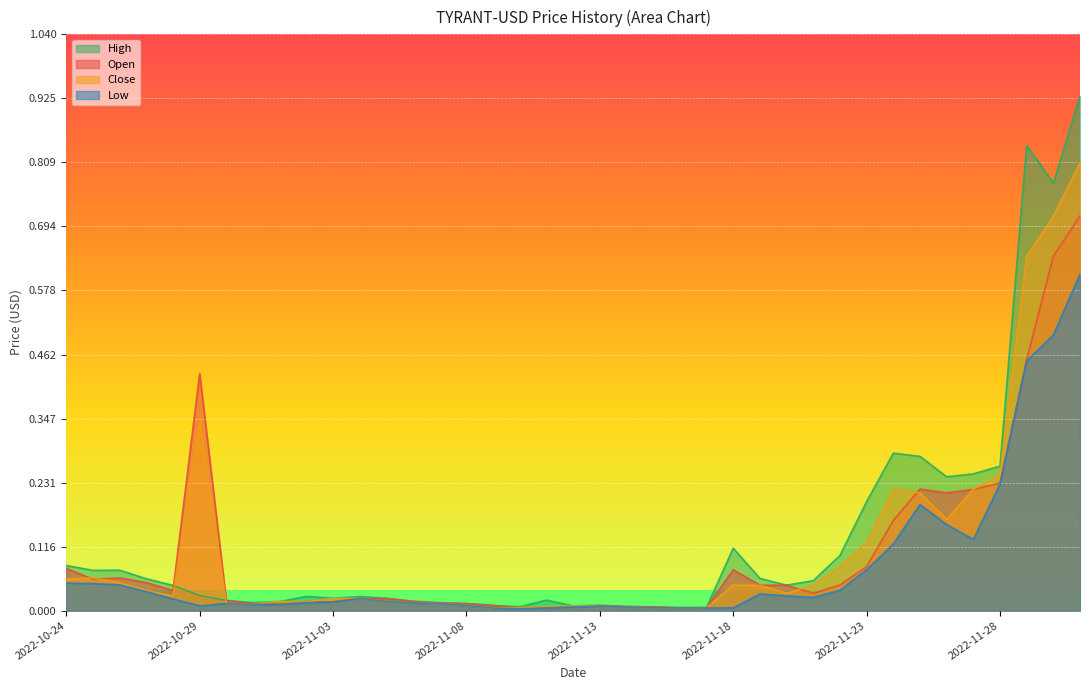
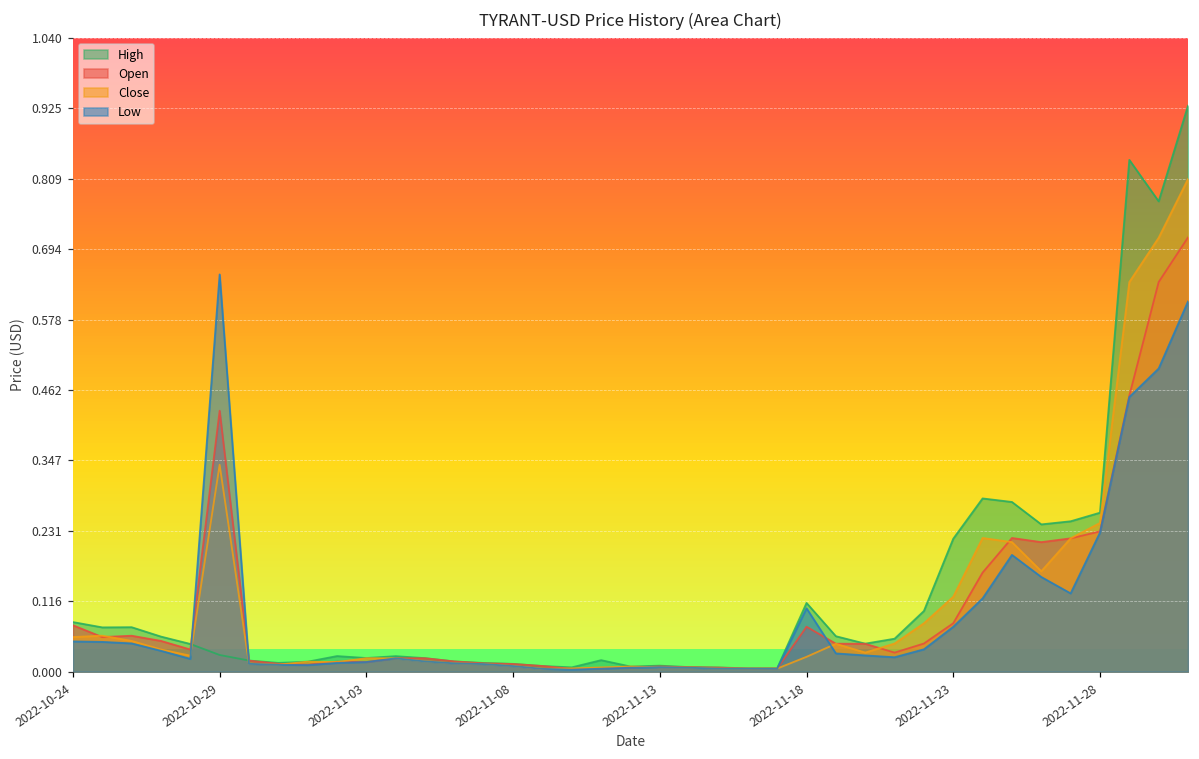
  {
    "High": {
      "2022-10-24": 0.08,
      "2022-10-29": 0.03,
      "2022-11-18": 0.11,
-     "2022-11-23": 0.20,
+     "2022-11-23": 0.22,
      "2022-11-28": 0.26
    },
    "Open": {
      "2022-10-24": 0.08,
      "2022-10-29": 0.43,
      "2022-11-18": 0.07,
      "2022-11-23": 0.08
    },
    "Close": {
      "2022-10-24": 0.06,
      "2022-10-29": 0.34,
-     "2022-11-18": 0.05,
+     "2022-11-18": 0.02,
      "2022-11-23": 0.12,
      "2022-11-28": 0.24
    },
    "Low": {
      "2022-10-24": 0.05,
-     "2022-10-29": 0.01,
-     "2022-11-18": 0.01,
+     "2022-10-29": 0.65,
+     "2022-11-18": 0.10,
      "2022-11-23": 0.07
    }
  }
